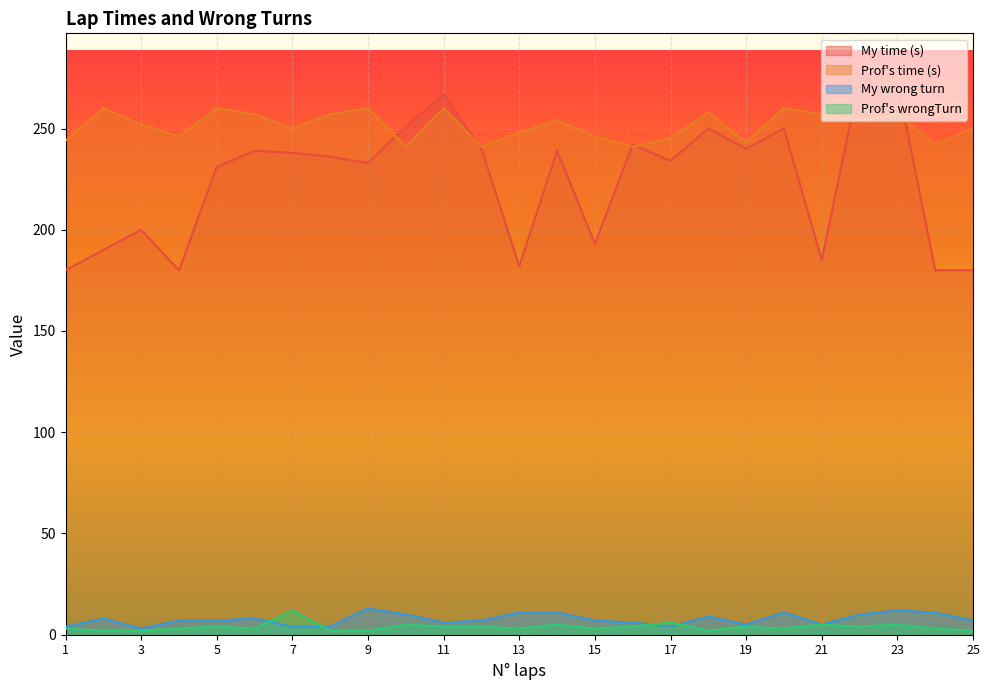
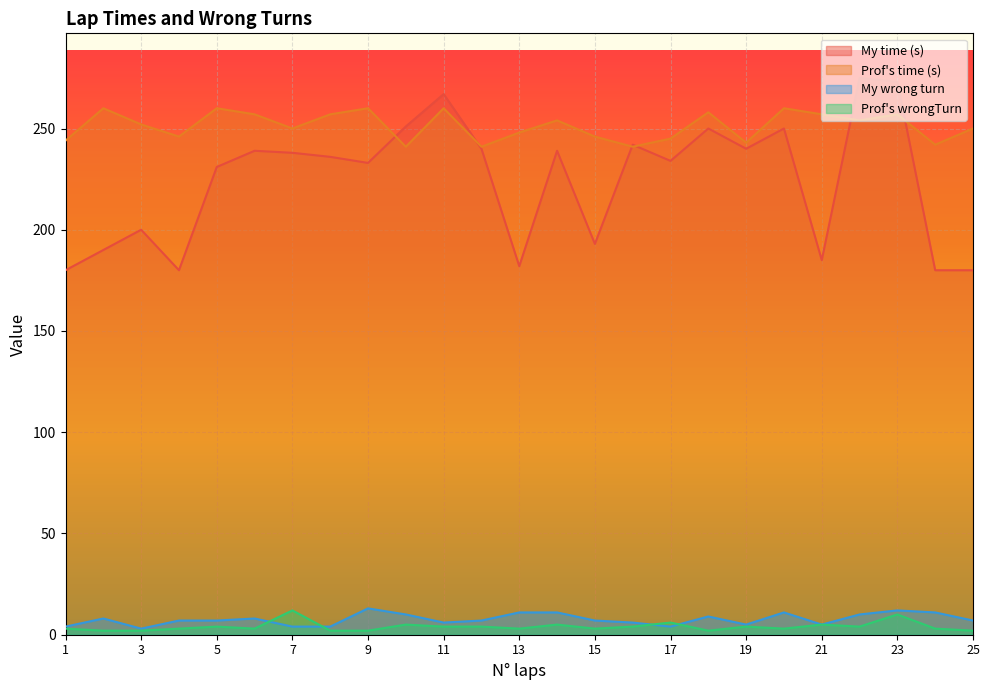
  {
    "My wrong turn": {
      "5": 7,
      "7": 4,
      "9": 13,
      "11": 6,
      "13": 11,
      "15": 7,
      "17": 4,
      "23": 12,
      "25": 7
    },
    "Prof's wrongTurn": {
      "5": 4,
      "7": 12,
      "9": 2,
      "11": 4,
      "13": 3,
      "15": 3,
      "17": 6,
-     "23": 5,
+     "23": 10,
      "25": 2
    }
  }
